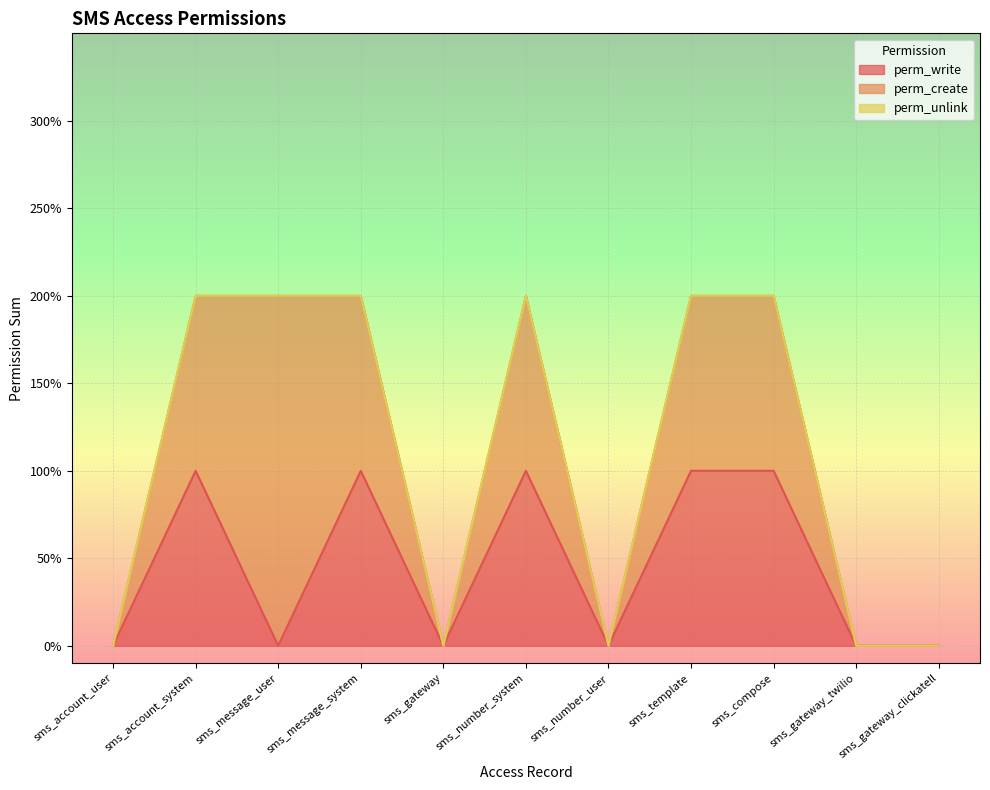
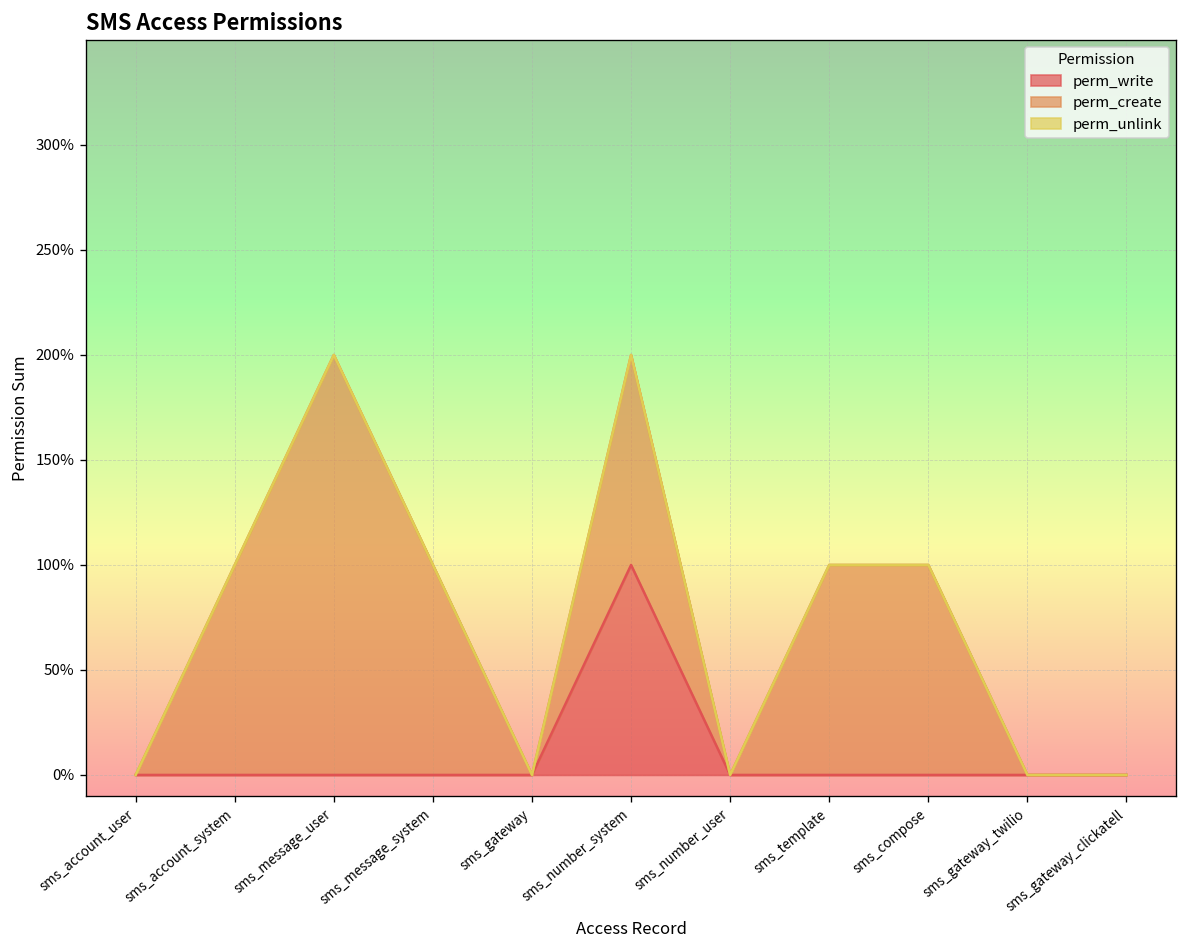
  {
    "perm_write": {
-     "sms_account_system": "100%",
+     "sms_account_system": "0%",
      "sms_message_user": "0%",
-     "sms_message_system": "100%",
+     "sms_message_system": "0%",
      "sms_number_system": "100%",
-     "sms_template": "100%",
-     "sms_compose": "100%"
+     "sms_template": "0%",
+     "sms_compose": "0%"
    },
    "perm_unlink": {
      "sms_message_user": "200%",
      "sms_number_system": "200%"
    }
  }
